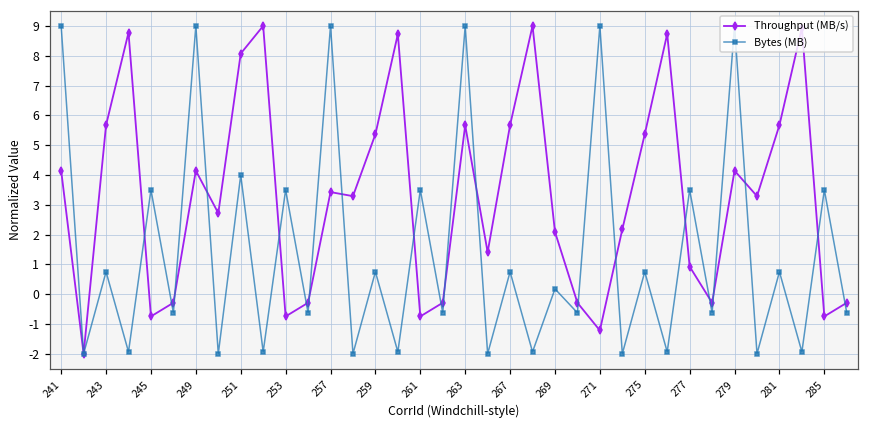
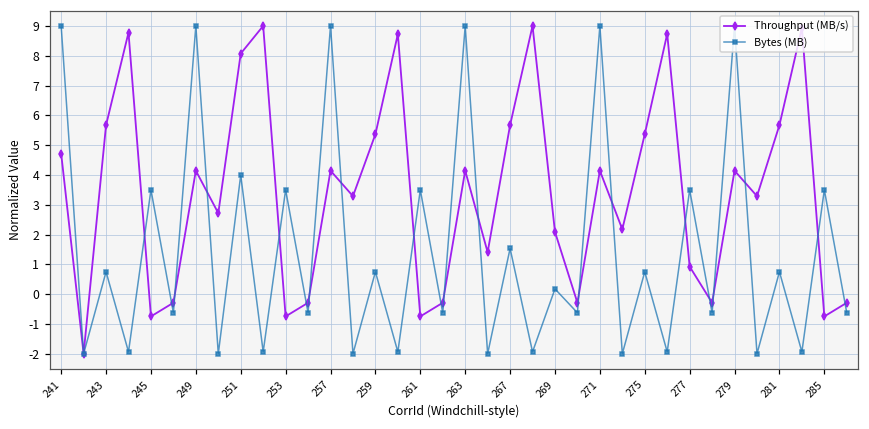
  {
    "Throughput (MB/s)": {
-     "241": 4.1,
+     "241": 4.7,
      "243": 5.7,
      "245": -0.7,
      "249": 4.1,
      "251": 8.1,
      "253": -0.7,
-     "257": 3.4,
+     "257": 4.1,
      "259": 5.4,
      "261": -0.7,
-     "263": 5.7,
+     "263": 4.1,
      "267": 5.7,
      "269": 2.1,
-     "271": -1.2,
+     "271": 4.1,
      "275": 5.4,
      "277": 0.9,
      "279": 4.1,
      "281": 5.7,
      "285": -0.7
    },
    "Bytes (MB)": {
      "241": 9.0,
      "243": 0.7,
      "245": 3.5,
      "249": 9.0,
      "251": 4.0,
      "253": 3.5,
      "257": 9.0,
      "259": 0.7,
      "261": 3.5,
      "263": 9.0,
-     "267": 0.7,
+     "267": 1.5,
      "269": 0.2,
      "271": 9.0,
      "275": 0.7,
      "277": 3.5,
      "281": 0.7,
      "285": 3.5
    }
  }
